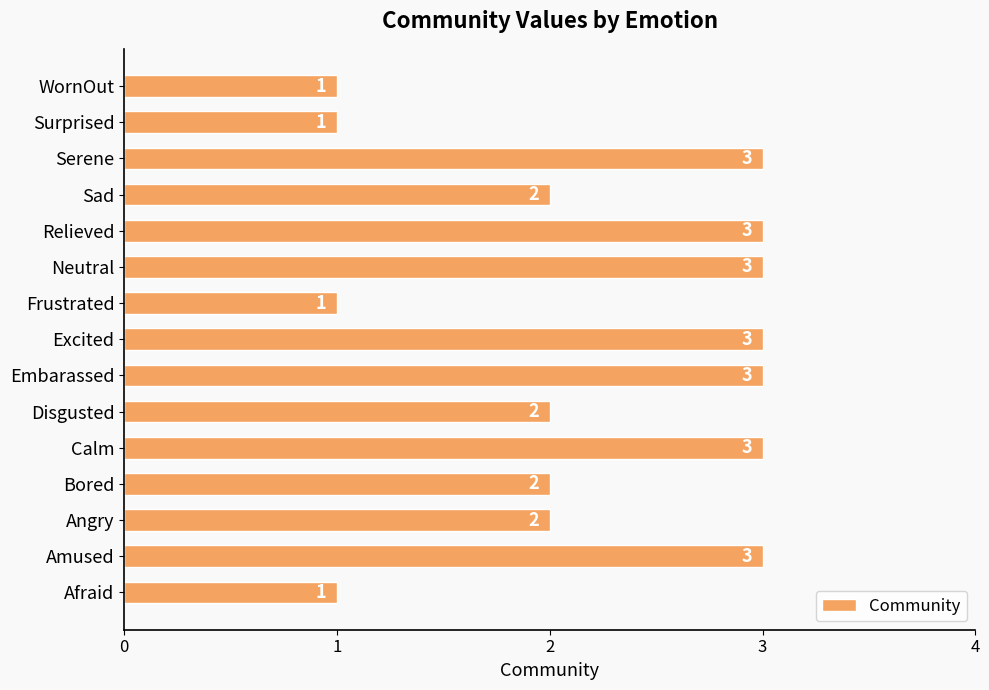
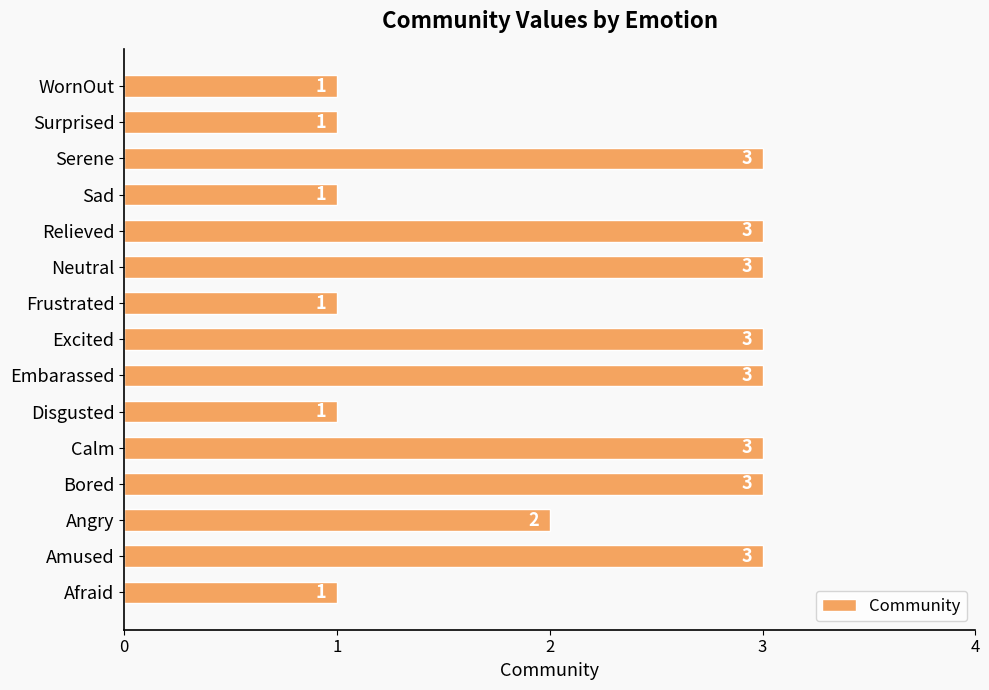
  {
    "WornOut": 1,
    "Surprised": 1,
    "Serene": 3,
-   "Sad": 2,
+   "Sad": 1,
    "Relieved": 3,
    "Neutral": 3,
    "Frustrated": 1,
    "Excited": 3,
    "Embarassed": 3,
-   "Disgusted": 2,
+   "Disgusted": 1,
    "Calm": 3,
-   "Bored": 2,
+   "Bored": 3,
    "Angry": 2,
    "Amused": 3,
    "Afraid": 1
  }
